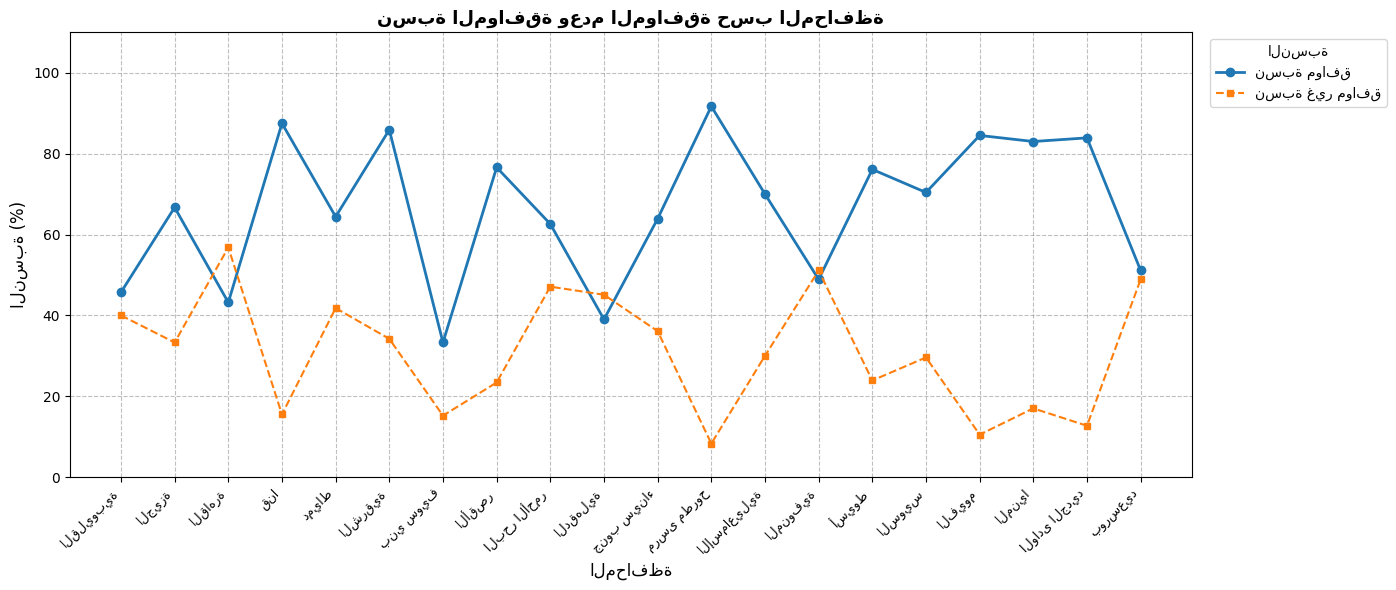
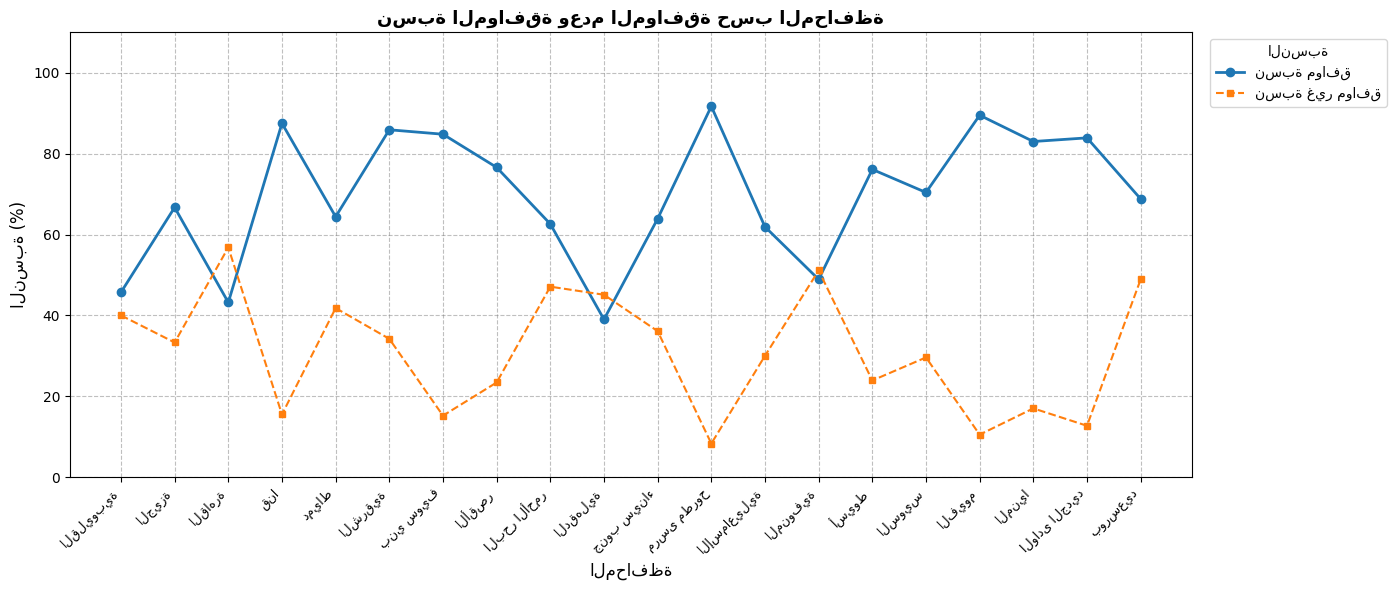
  {
    "نسبة موافق": {
      "القليوبية": 46,
      "الجيزة": 67,
      "القاهرة": 43,
      "قنا": 88,
      "دمياط": 64,
      "الشرقية": 86,
-     "بني سويف": 33,
+     "بني سويف": 85,
      "الأقصر": 77,
      "البحر الأحمر": 63,
      "الدقهلية": 39,
      "جنوب سيناء": 64,
      "مرسى مطروح": 92,
-     "الإسماعيلية": 70,
+     "الإسماعيلية": 62,
      "المنوفية": 49,
      "أسيوط": 76,
      "السويس": 70,
-     "الفيوم": 85,
+     "الفيوم": 90,
      "المنيا": 83,
      "الوادى الجديد": 84,
-     "بورسعيد": 51
+     "بورسعيد": 69
    },
    "نسبة غير موافق": {
      "القليوبية": 40,
      "الجيزة": 33,
      "القاهرة": 57,
      "قنا": 16,
      "دمياط": 42,
      "الشرقية": 34,
      "بني سويف": 15,
      "الأقصر": 23,
      "البحر الأحمر": 47,
      "الدقهلية": 45,
      "جنوب سيناء": 36,
      "مرسى مطروح": 8,
      "الإسماعيلية": 30,
      "المنوفية": 51,
      "أسيوط": 24,
      "السويس": 30,
      "الفيوم": 11,
      "المنيا": 17,
      "الوادى الجديد": 13,
      "بورسعيد": 49
    }
  }
